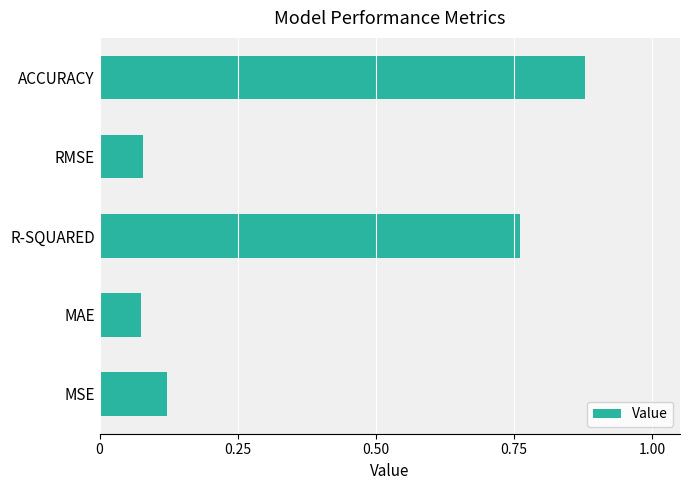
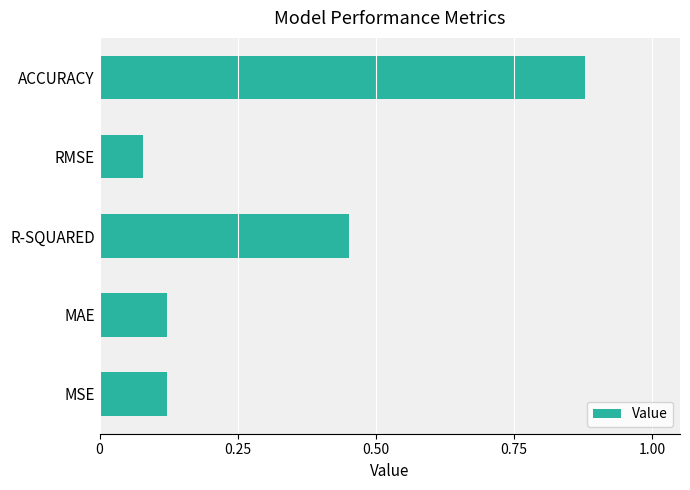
  {
    "ACCURACY": 0.88,
    "RMSE": 0.08,
-   "R-SQUARED": 0.76,
-   "MAE": 0.07,
+   "R-SQUARED": 0.45,
+   "MAE": 0.12,
    "MSE": 0.12
  }
